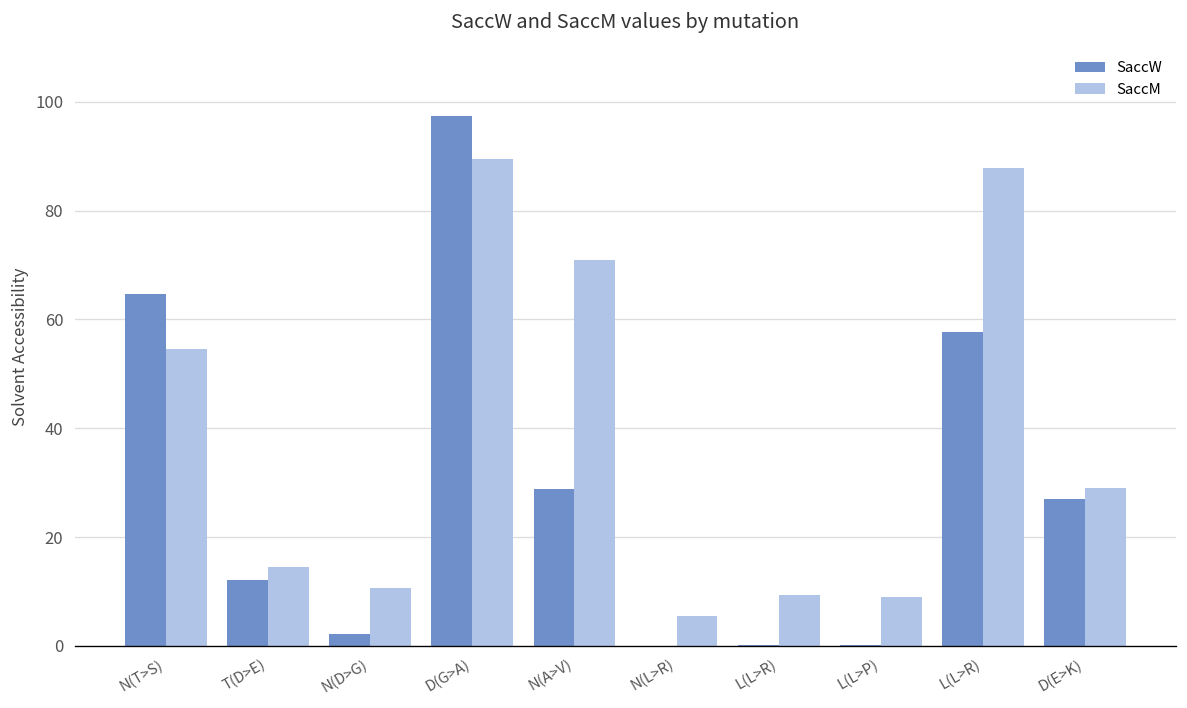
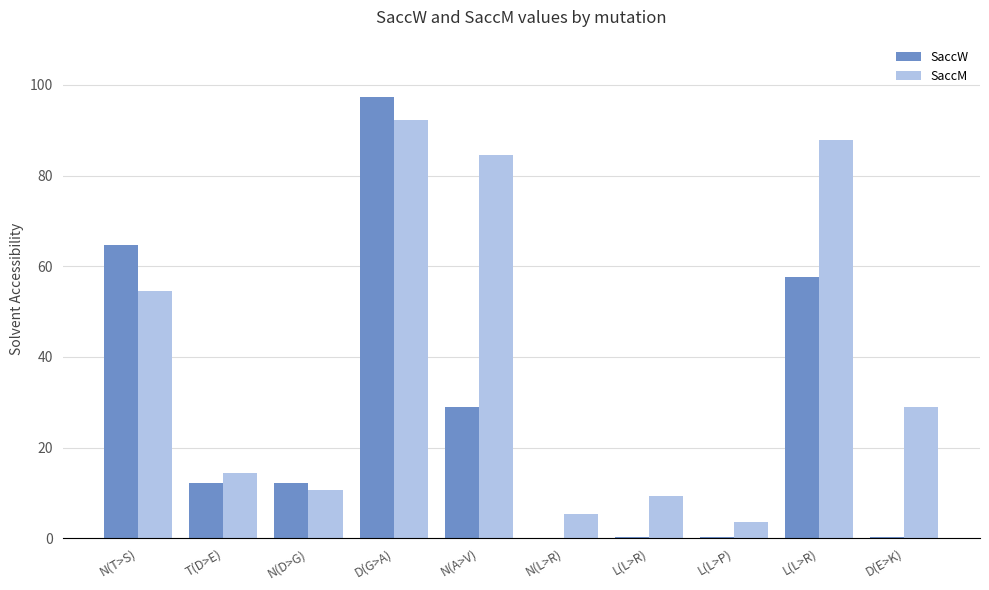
  {
    "SaccW": {
      "N(T>S)": 65,
      "T(D>E)": 12,
-     "N(D>G)": 2,
+     "N(D>G)": 12,
      "D(G>A)": 97,
      "N(A>V)": 29,
      "N(L>R)": 0,
-     "D(E>K)": 27
+     "D(E>K)": 0
    },
    "SaccM": {
      "N(T>S)": 55,
      "T(D>E)": 14,
      "N(D>G)": 11,
-     "D(G>A)": 90,
-     "N(A>V)": 71,
+     "D(G>A)": 92,
+     "N(A>V)": 85,
      "N(L>R)": 5,
-     "L(L>P)": 9,
+     "L(L>P)": 4,
      "D(E>K)": 29
    }
  }
